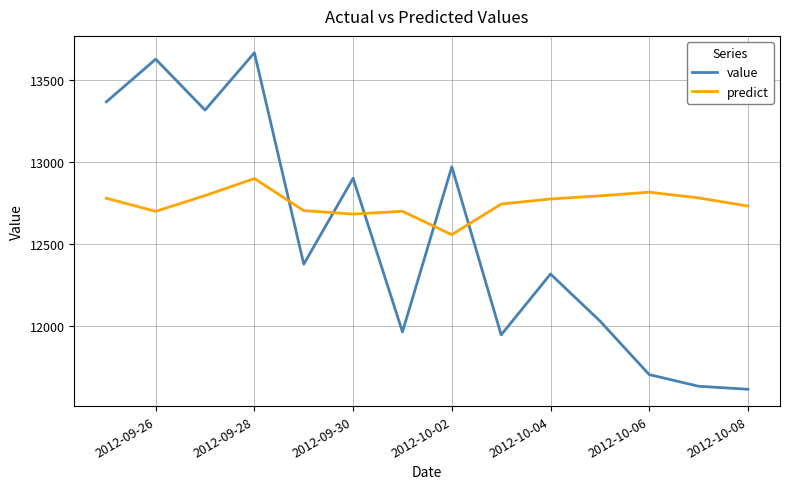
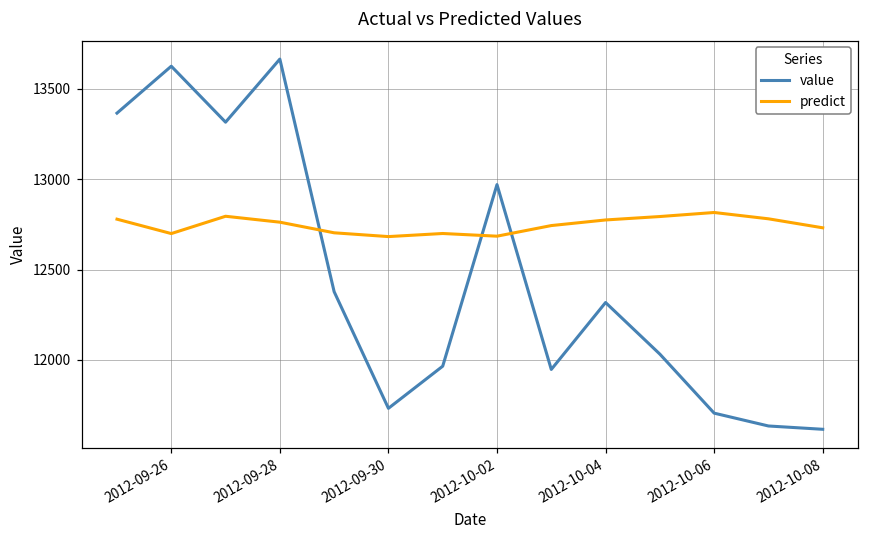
  {
    "value": {
      "2012-09-26": 13630,
      "2012-09-28": 13670,
-     "2012-09-30": 12900,
+     "2012-09-30": 11730,
      "2012-10-02": 12970,
      "2012-10-04": 12320,
      "2012-10-06": 11700,
      "2012-10-08": 11620
    },
    "predict": {
      "2012-09-26": 12700,
-     "2012-09-28": 12900,
+     "2012-09-28": 12760,
      "2012-09-30": 12680,
-     "2012-10-02": 12560,
+     "2012-10-02": 12680,
      "2012-10-04": 12770,
      "2012-10-06": 12820,
      "2012-10-08": 12730
    }
  }
